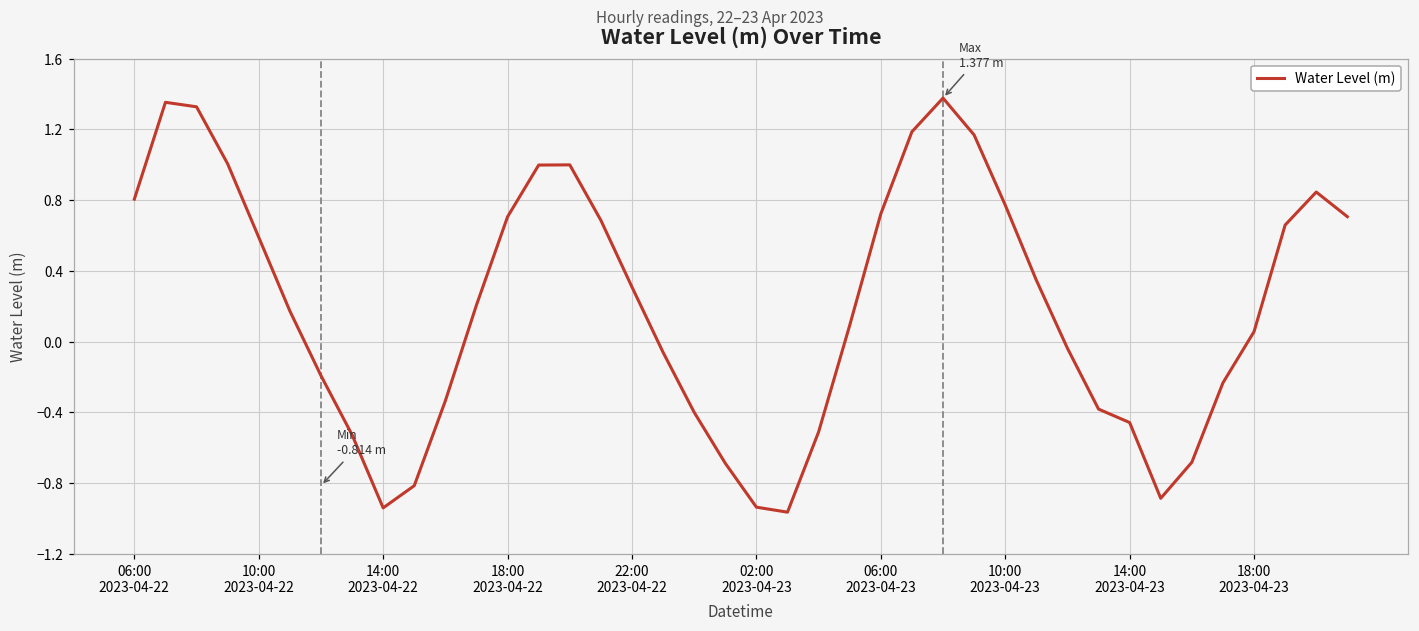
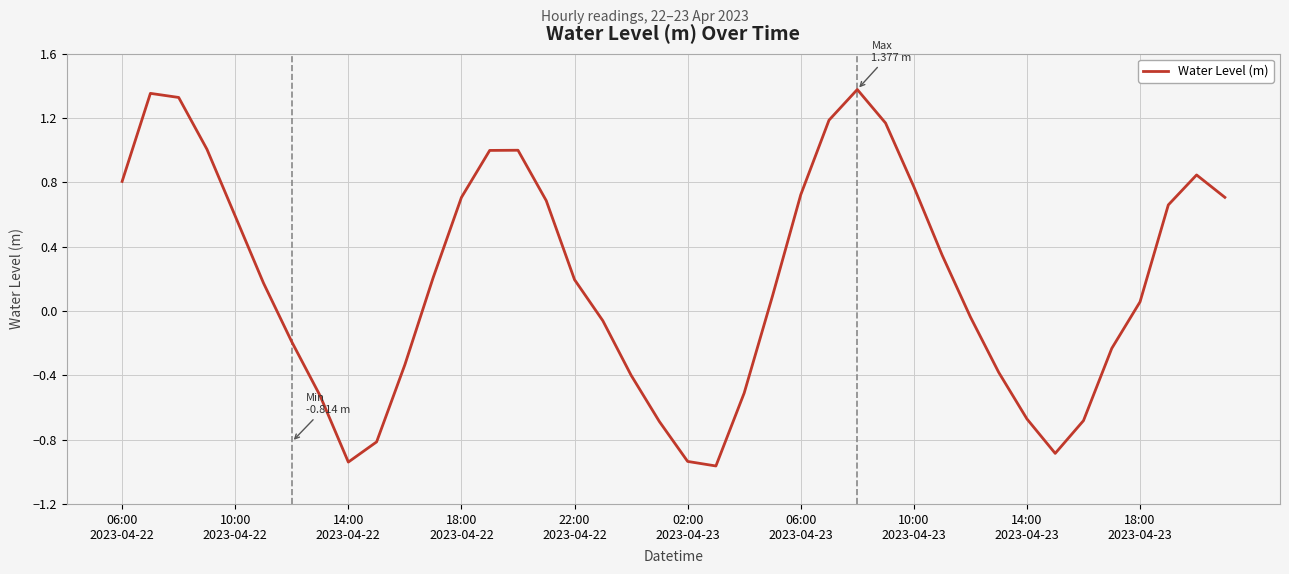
  {
    "06:00 2023-04-22": 0.81,
    "10:00 2023-04-22": 0.59,
    "14:00 2023-04-22": -0.94,
    "18:00 2023-04-22": 0.71,
-   "22:00 2023-04-22": 0.31,
+   "22:00 2023-04-22": 0.19,
    "02:00 2023-04-23": -0.94,
    "06:00 2023-04-23": 0.72,
    "10:00 2023-04-23": 0.77,
-   "14:00 2023-04-23": -0.46,
+   "14:00 2023-04-23": -0.67,
    "18:00 2023-04-23": 0.06
  }
